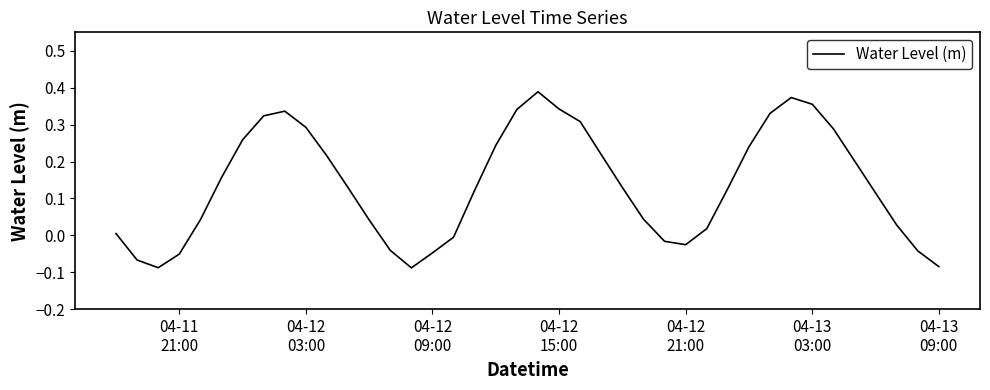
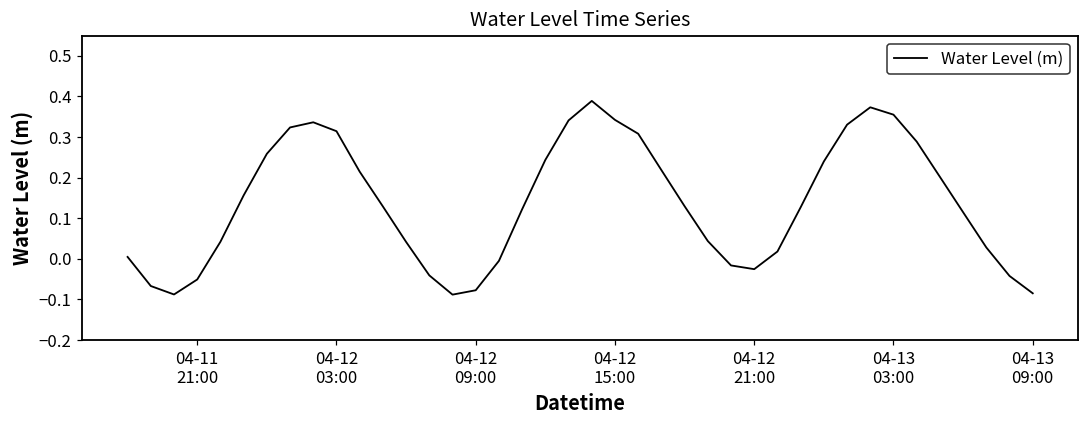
  {
    "04-11 21:00": -0.05,
-   "04-12 03:00": 0.29,
-   "04-12 09:00": -0.05,
+   "04-12 03:00": 0.31,
+   "04-12 09:00": -0.08,
    "04-12 15:00": 0.34,
    "04-12 21:00": -0.03,
    "04-13 03:00": 0.36,
    "04-13 09:00": -0.08
  }
